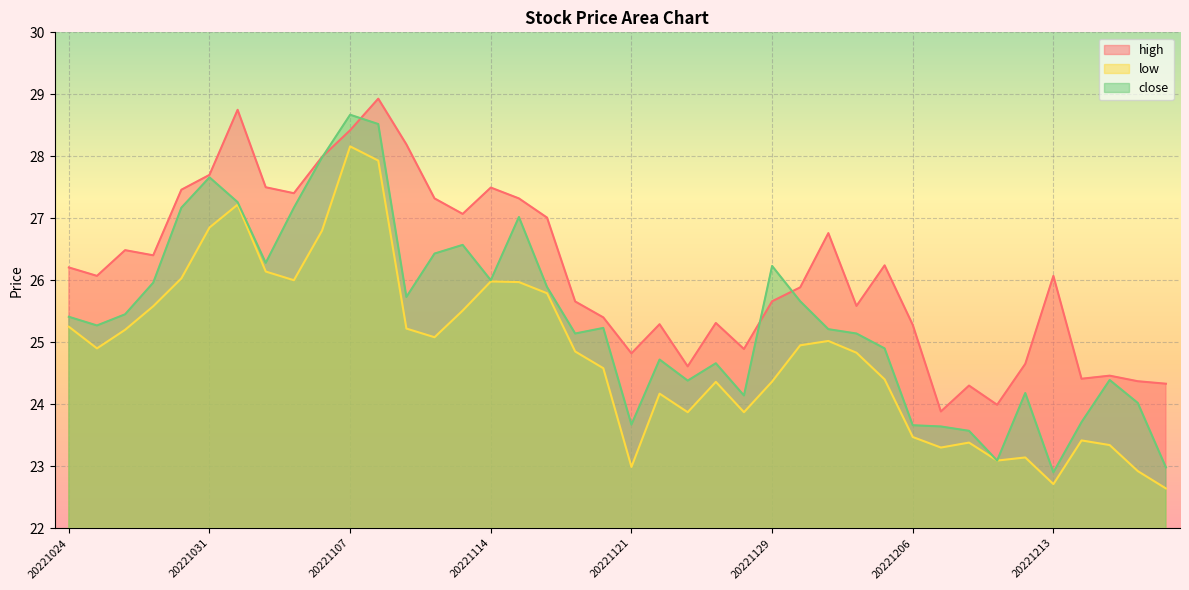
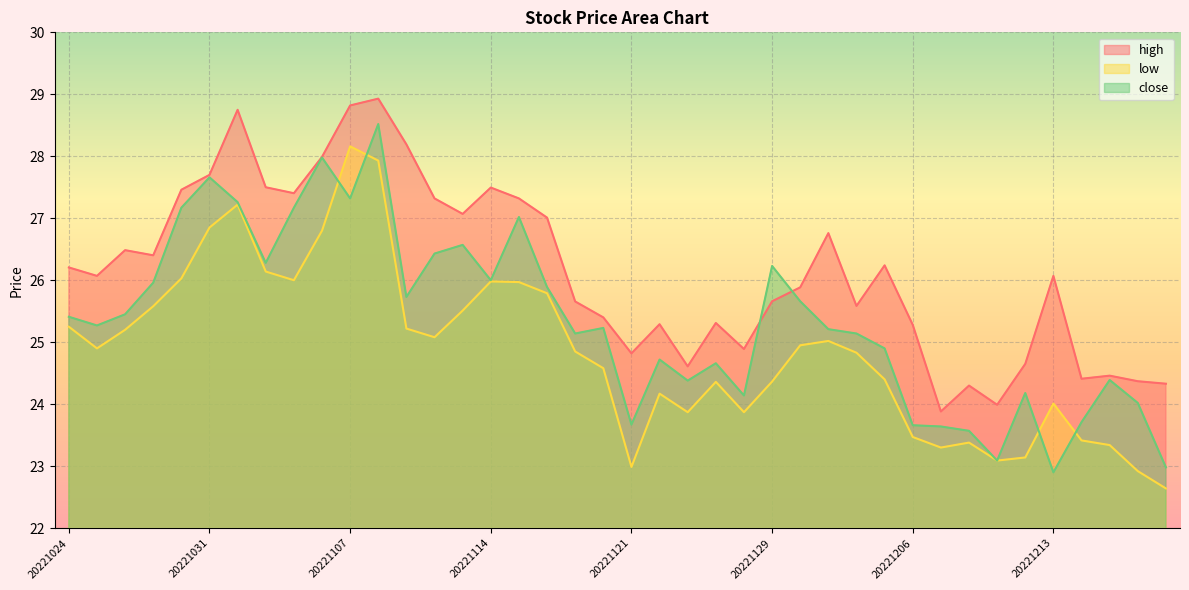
  {
    "high": {
      "20221024": 26.2,
-     "20221107": 28.4,
+     "20221107": 28.8,
      "20221114": 27.5,
      "20221121": 24.8,
      "20221129": 25.7,
      "20221206": 25.3,
      "20221213": 26.1
    },
    "low": {
      "20221024": 25.3,
      "20221031": 26.9,
      "20221107": 28.2,
      "20221121": 23.0,
      "20221129": 24.4,
      "20221206": 23.5,
-     "20221213": 22.7
+     "20221213": 24.0
    },
    "close": {
      "20221024": 25.4,
-     "20221107": 28.7,
+     "20221107": 27.3,
      "20221121": 23.7,
      "20221129": 26.2,
      "20221206": 23.7,
      "20221213": 22.9
    }
  }
